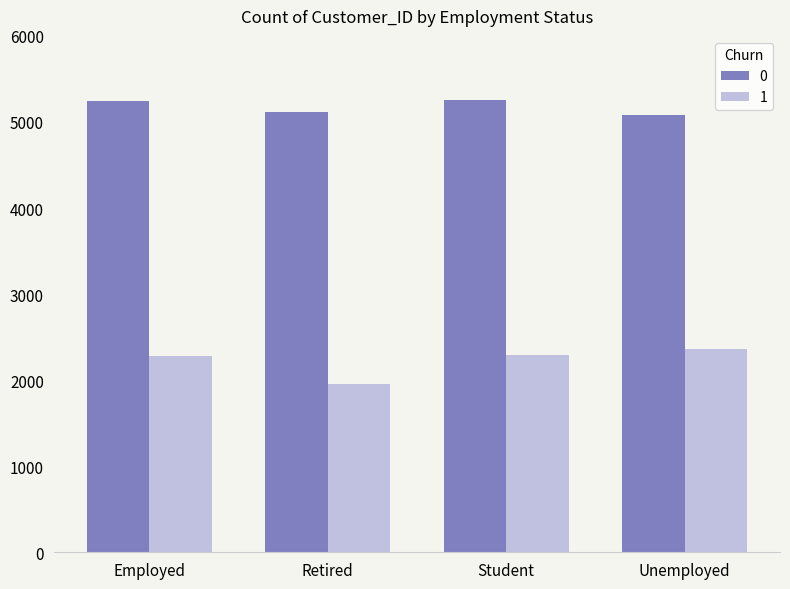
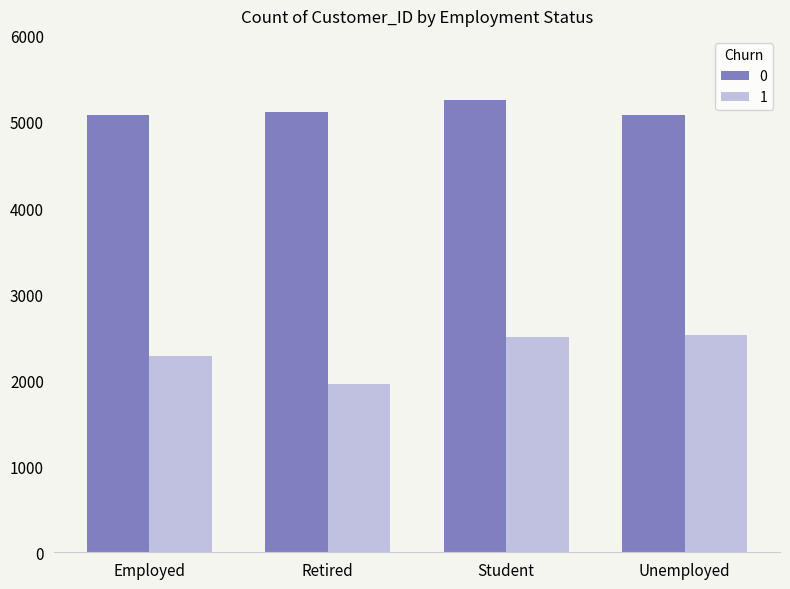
  {
    "0": {
-     "Employed": 5200,
+     "Employed": 5100,
      "Retired": 5100,
      "Student": 5300,
      "Unemployed": 5100
    },
    "1": {
      "Employed": 2300,
      "Retired": 2000,
-     "Student": 2300,
-     "Unemployed": 2400
+     "Student": 2500,
+     "Unemployed": 2500
    }
  }
